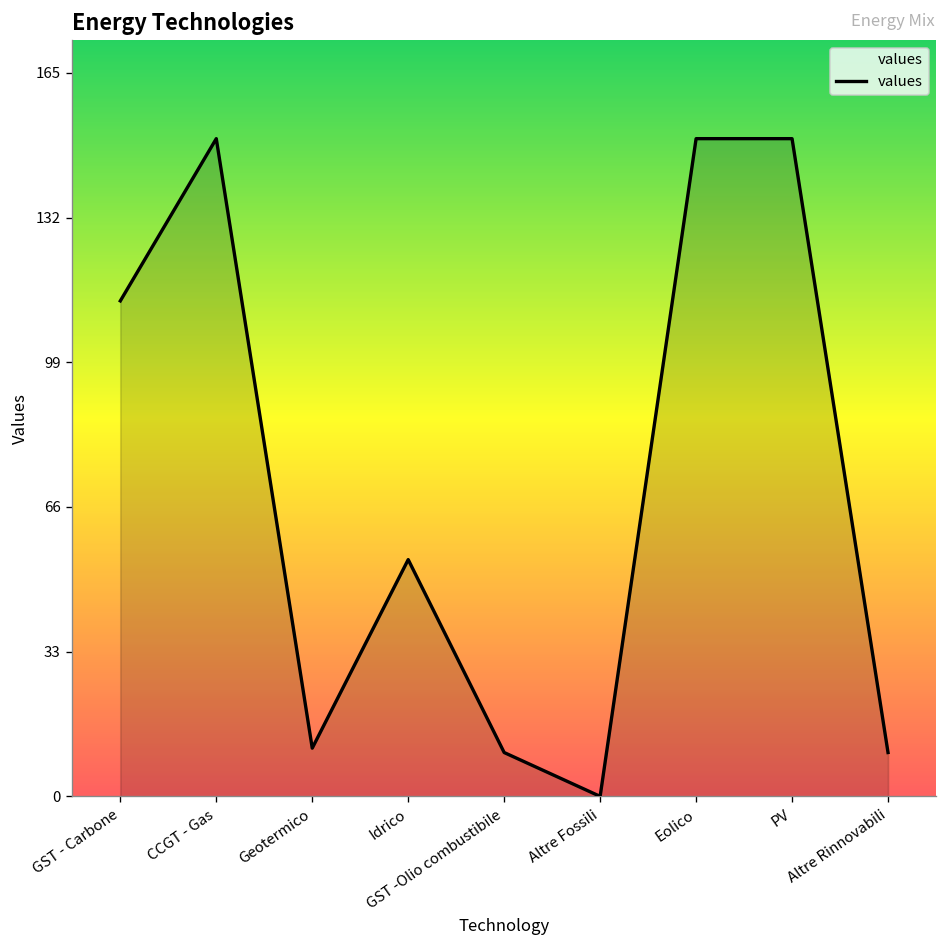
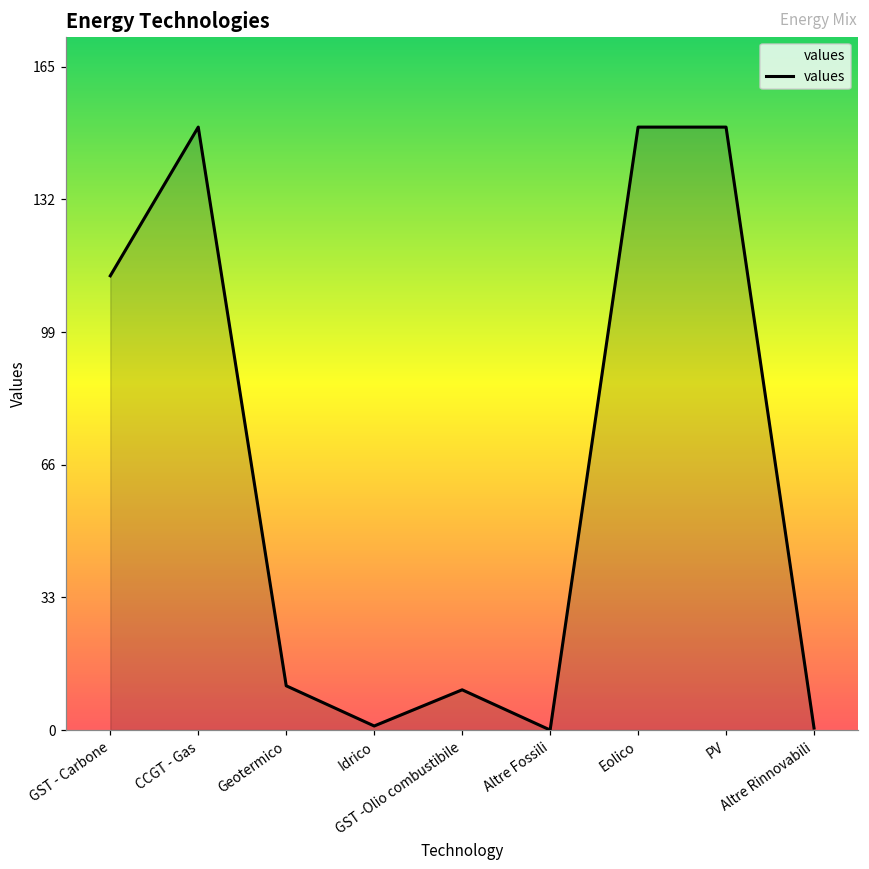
  {
    "GST - Carbone": 113,
    "CCGT - Gas": 150,
    "Geotermico": 11,
-   "Idrico": 54,
+   "Idrico": 1,
    "GST -Olio combustibile": 10,
    "Altre Fossili": 0,
    "Eolico": 150,
    "PV": 150,
-   "Altre Rinnovabili": 10
+   "Altre Rinnovabili": 1
  }
